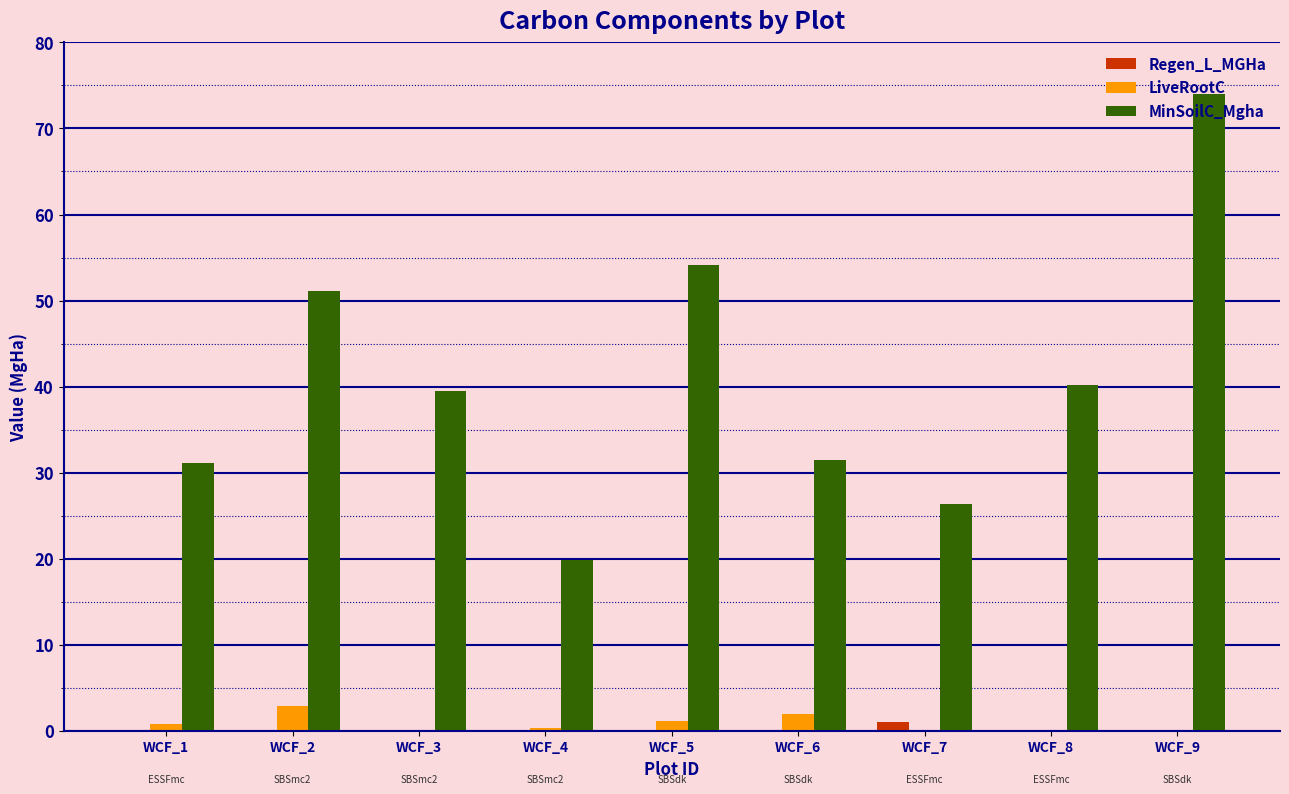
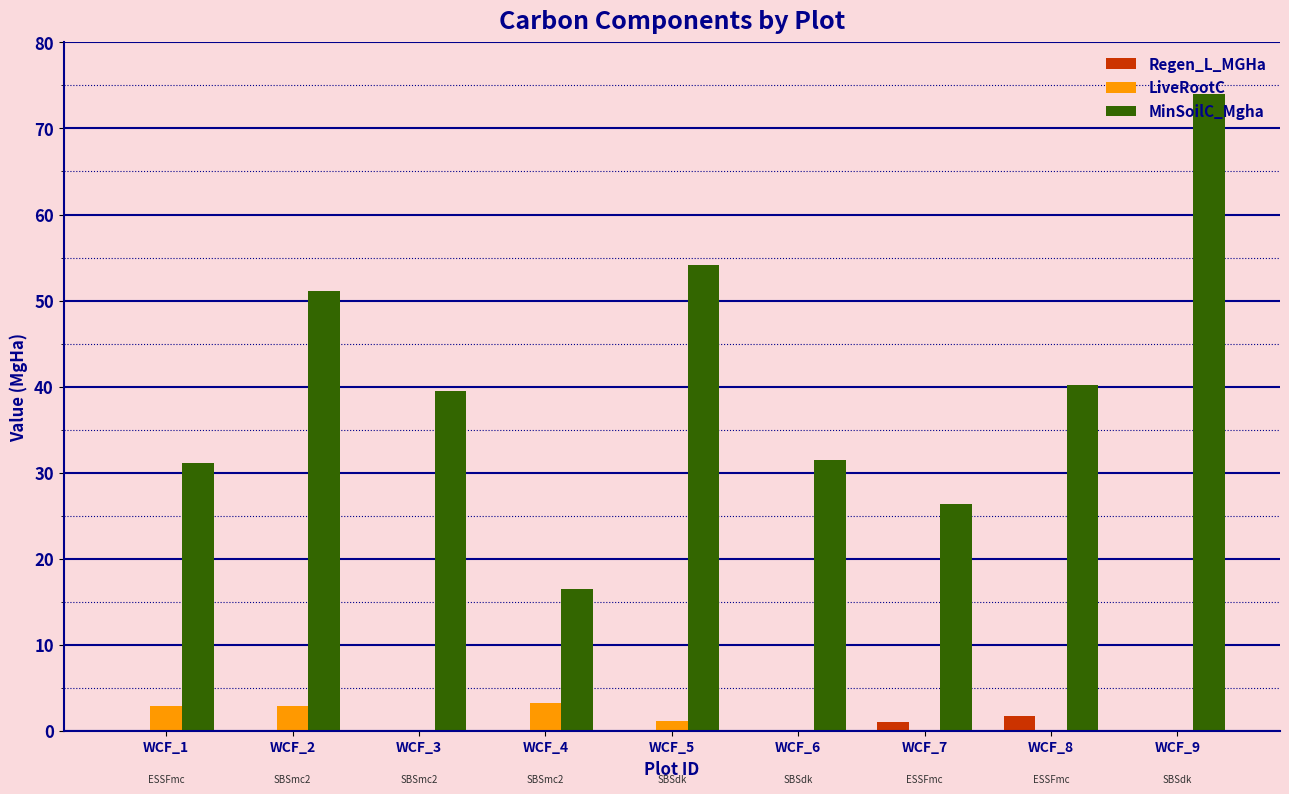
  {
    "Regen_L_MGHa": {
      "WCF_7": 1,
-     "WCF_8": 0
+     "WCF_8": 2
    },
    "LiveRootC": {
-     "WCF_1": 1,
+     "WCF_1": 3,
      "WCF_2": 3,
-     "WCF_4": 0,
+     "WCF_4": 3,
      "WCF_5": 1,
-     "WCF_6": 2
+     "WCF_6": 0
    },
    "MinSoilC_Mgha": {
      "WCF_1": 31,
      "WCF_2": 51,
      "WCF_3": 40,
-     "WCF_4": 20,
+     "WCF_4": 17,
      "WCF_5": 54,
      "WCF_6": 31,
      "WCF_7": 26,
      "WCF_8": 40,
      "WCF_9": 74
    }
  }
